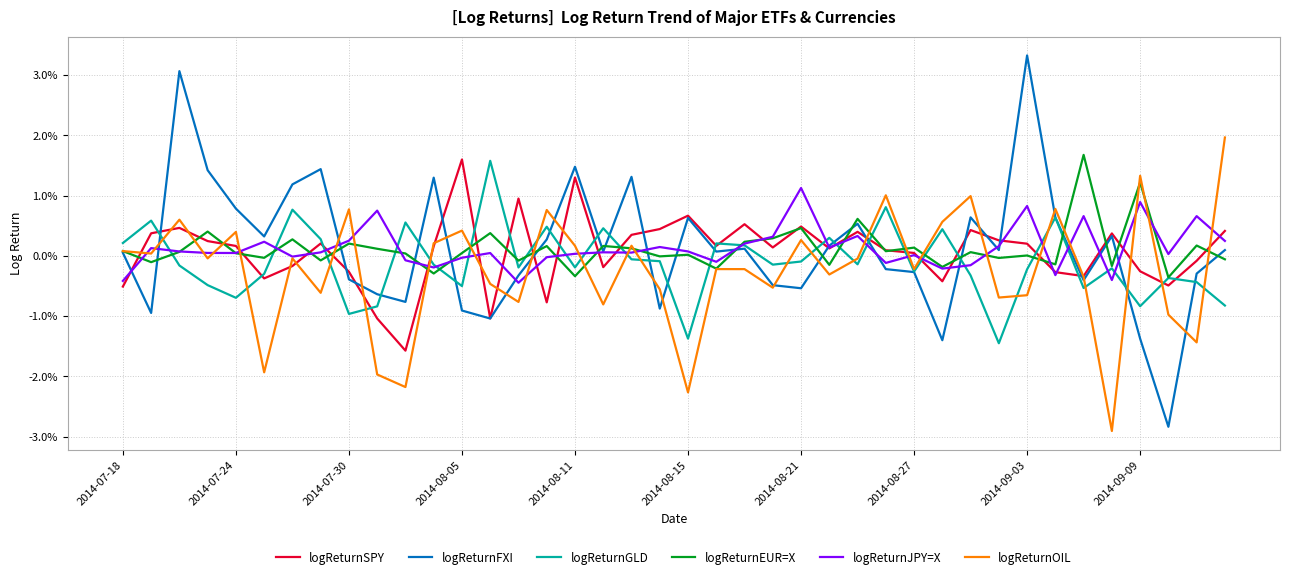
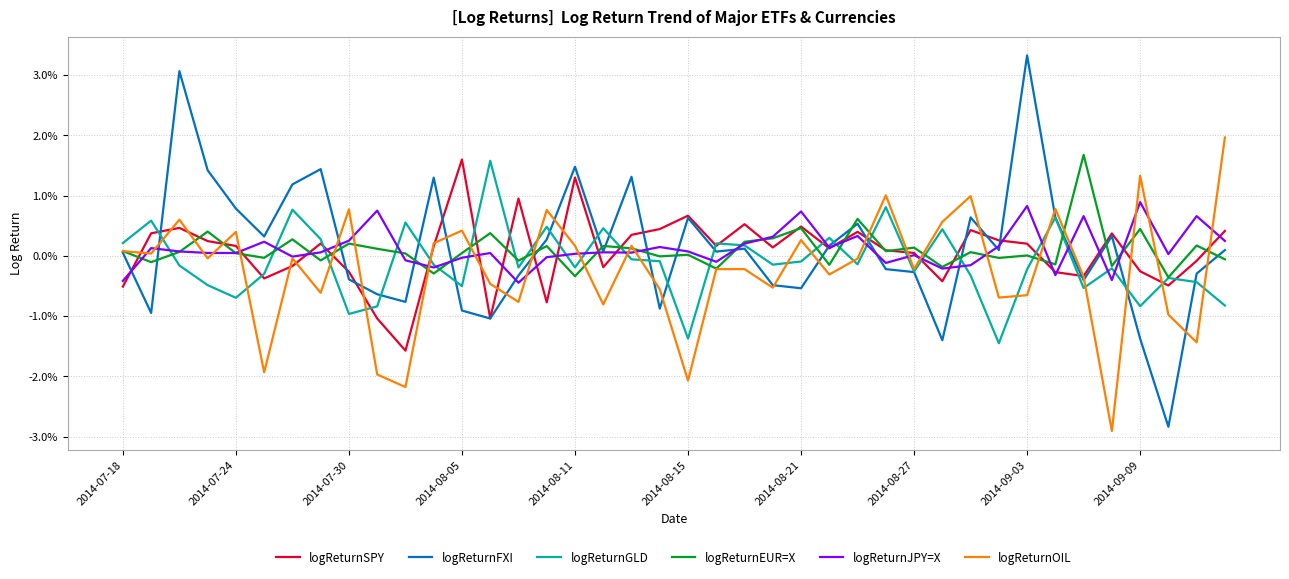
  {
    "logReturnSPY": {
      "2014-07-18": "-0.5%",
      "2014-07-24": "0.2%",
      "2014-07-30": "-0.3%",
      "2014-08-05": "1.6%",
      "2014-08-11": "1.3%",
      "2014-09-03": "0.2%",
      "2014-09-09": "-0.3%"
    },
    "logReturnFXI": {
      "2014-07-24": "0.8%",
      "2014-07-30": "-0.4%",
      "2014-08-05": "-0.9%",
      "2014-08-11": "1.5%",
      "2014-08-21": "-0.5%",
      "2014-09-03": "3.3%",
      "2014-09-09": "-1.4%"
    },
    "logReturnGLD": {
      "2014-07-18": "0.2%",
      "2014-07-24": "-0.7%",
      "2014-07-30": "-1.0%",
      "2014-08-05": "-0.5%",
      "2014-08-11": "-0.2%",
      "2014-08-15": "-1.4%",
      "2014-08-21": "-0.1%",
      "2014-09-03": "-0.2%",
      "2014-09-09": "-0.8%"
    },
    "logReturnEUR=X": {
      "2014-07-30": "0.2%",
      "2014-08-05": "0.0%",
      "2014-08-11": "-0.3%",
      "2014-08-15": "0.0%",
      "2014-08-27": "0.1%",
      "2014-09-03": "0.0%",
-     "2014-09-09": "1.2%"
+     "2014-09-09": "0.4%"
    },
    "logReturnJPY=X": {
      "2014-07-18": "-0.4%",
      "2014-07-30": "0.3%",
      "2014-08-05": "0.0%",
      "2014-08-11": "0.0%",
      "2014-08-15": "0.1%",
-     "2014-08-21": "1.1%",
+     "2014-08-21": "0.7%",
      "2014-09-03": "0.8%",
      "2014-09-09": "0.9%"
    },
    "logReturnOIL": {
      "2014-07-24": "0.4%",
      "2014-07-30": "0.8%",
      "2014-08-05": "0.4%",
      "2014-08-11": "0.2%",
-     "2014-08-15": "-2.3%",
+     "2014-08-15": "-2.1%",
      "2014-08-21": "0.3%",
      "2014-09-03": "-0.7%",
      "2014-09-09": "1.3%"
    }
  }
